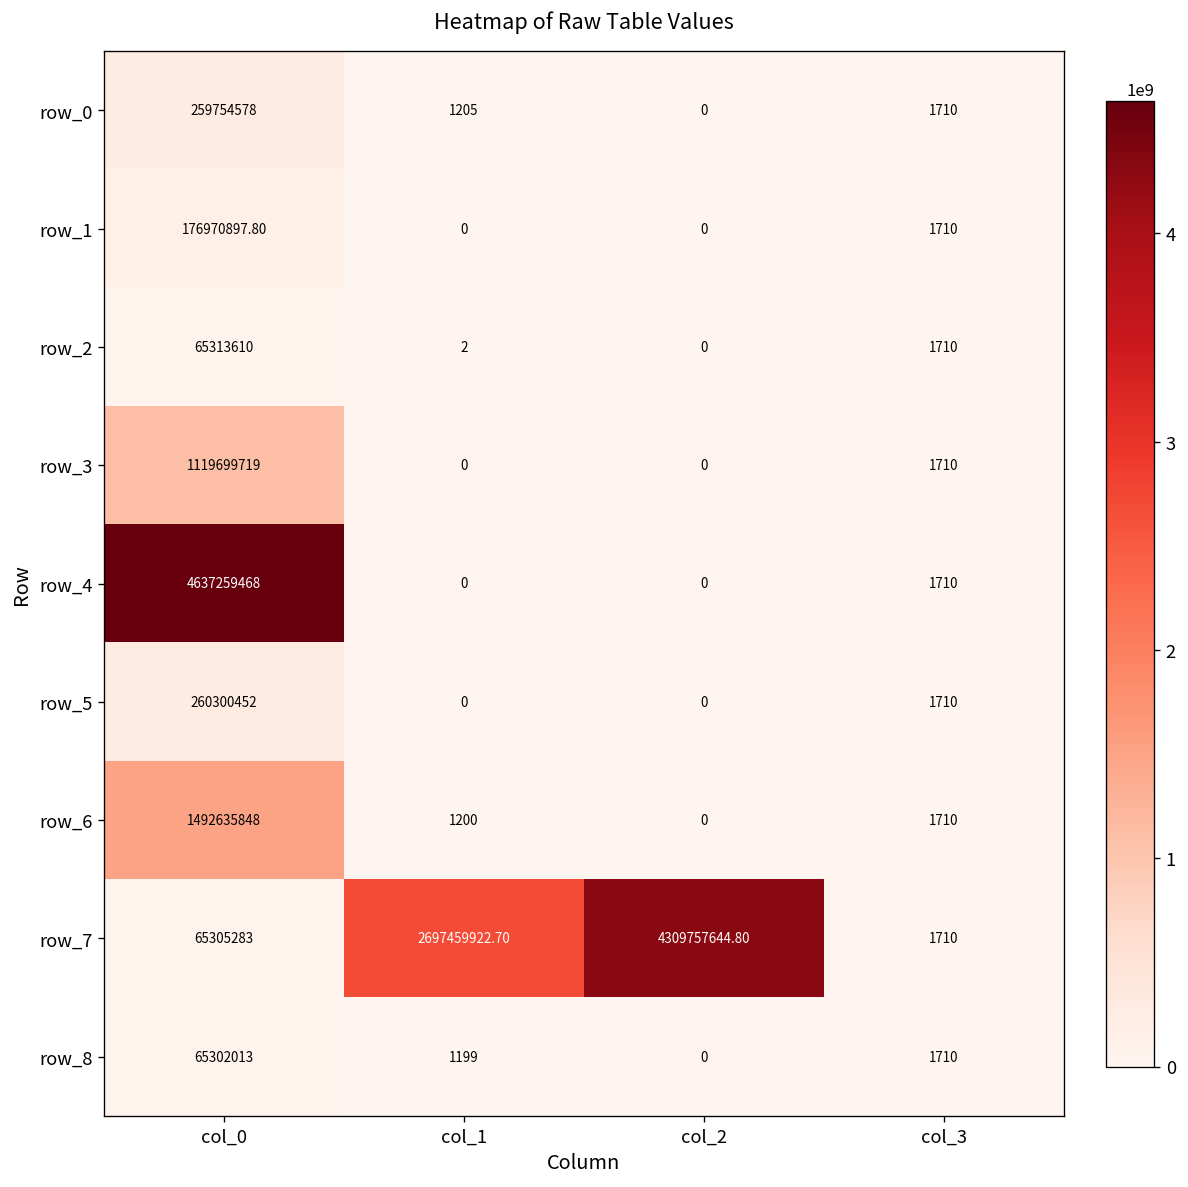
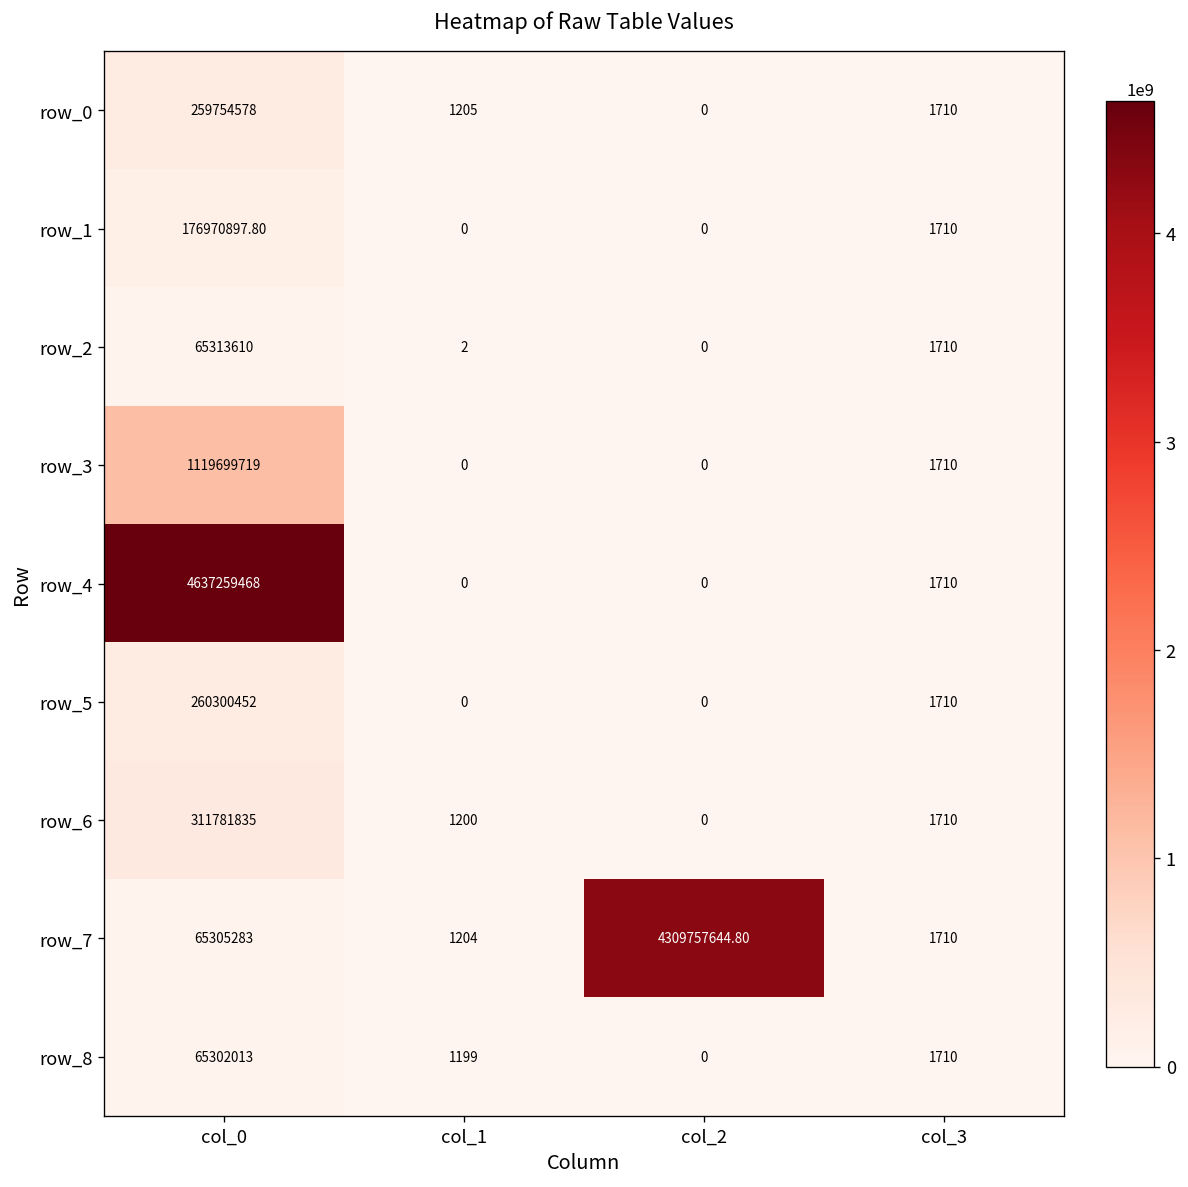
  {
    "row_0": {
      "col_0": 259754578,
      "col_1": 1205,
      "col_2": 0,
      "col_3": 1710
    },
    "row_1": {
      "col_0": 176970897.80,
      "col_1": 0,
      "col_2": 0,
      "col_3": 1710
    },
    "row_2": {
      "col_0": 65313610,
      "col_1": 2,
      "col_2": 0,
      "col_3": 1710
    },
    "row_3": {
      "col_0": 1119699719,
      "col_1": 0,
      "col_2": 0,
      "col_3": 1710
    },
    "row_4": {
      "col_0": 4637259468,
      "col_1": 0,
      "col_2": 0,
      "col_3": 1710
    },
    "row_5": {
      "col_0": 260300452,
      "col_1": 0,
      "col_2": 0,
      "col_3": 1710
    },
    "row_6": {
-     "col_0": 1492635848,
+     "col_0": 311781835,
      "col_1": 1200,
      "col_2": 0,
      "col_3": 1710
    },
    "row_7": {
      "col_0": 65305283,
-     "col_1": 2697459922.70,
+     "col_1": 1204,
      "col_2": 4309757644.80,
      "col_3": 1710
    },
    "row_8": {
      "col_0": 65302013,
      "col_1": 1199,
      "col_2": 0,
      "col_3": 1710
    }
  }
